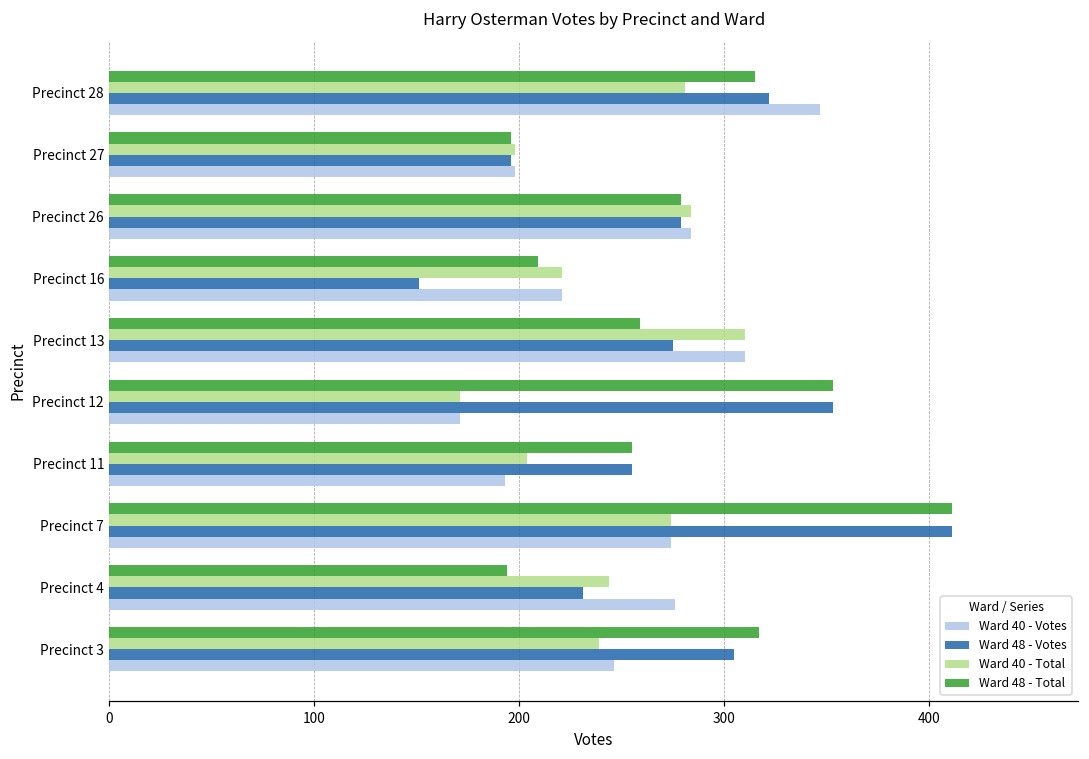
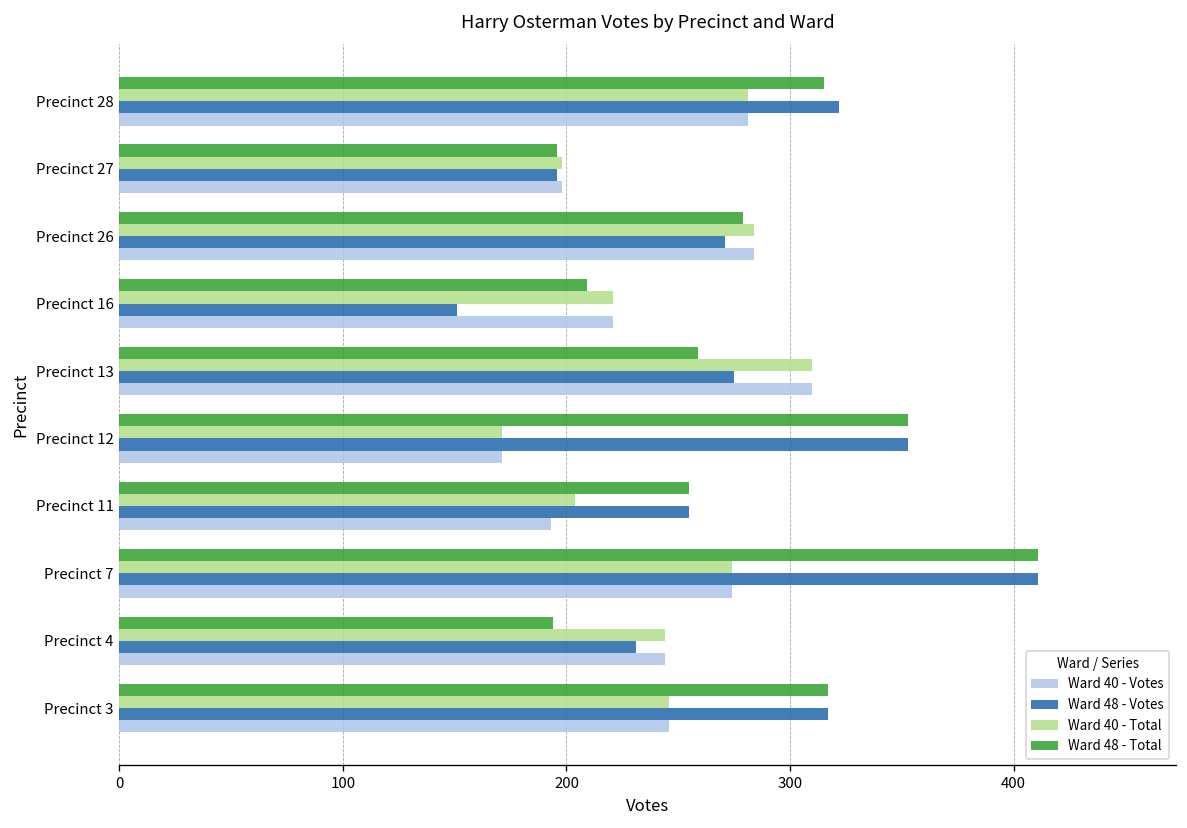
  {
    "Ward 40 - Votes": {
-     "Precinct 28": 347,
+     "Precinct 28": 281,
      "Precinct 27": 198,
      "Precinct 26": 284,
      "Precinct 16": 221,
      "Precinct 13": 310,
      "Precinct 12": 171,
      "Precinct 11": 193,
      "Precinct 7": 274,
-     "Precinct 4": 276,
+     "Precinct 4": 244,
      "Precinct 3": 246
    },
    "Ward 48 - Votes": {
      "Precinct 28": 322,
      "Precinct 27": 196,
-     "Precinct 26": 279,
+     "Precinct 26": 271,
      "Precinct 16": 151,
      "Precinct 13": 275,
      "Precinct 12": 353,
      "Precinct 11": 255,
      "Precinct 7": 411,
      "Precinct 4": 231,
-     "Precinct 3": 305
+     "Precinct 3": 317
    },
    "Ward 40 - Total": {
      "Precinct 28": 281,
      "Precinct 27": 198,
      "Precinct 26": 284,
      "Precinct 16": 221,
      "Precinct 13": 310,
      "Precinct 12": 171,
      "Precinct 11": 204,
      "Precinct 7": 274,
      "Precinct 4": 244,
-     "Precinct 3": 239
+     "Precinct 3": 246
    },
    "Ward 48 - Total": {
      "Precinct 28": 315,
      "Precinct 27": 196,
      "Precinct 26": 279,
      "Precinct 16": 209,
      "Precinct 13": 259,
      "Precinct 12": 353,
      "Precinct 11": 255,
      "Precinct 7": 411,
      "Precinct 4": 194,
      "Precinct 3": 317
    }
  }
